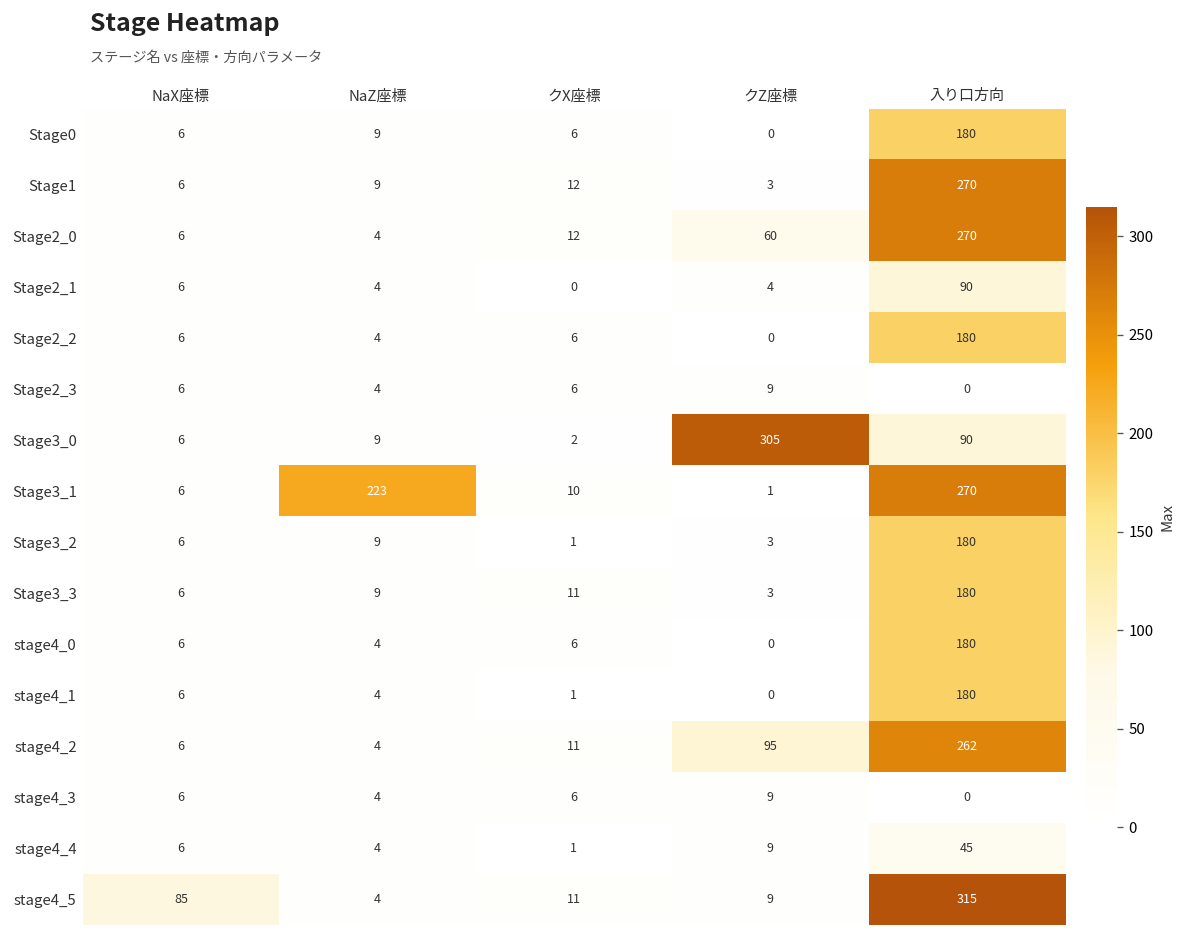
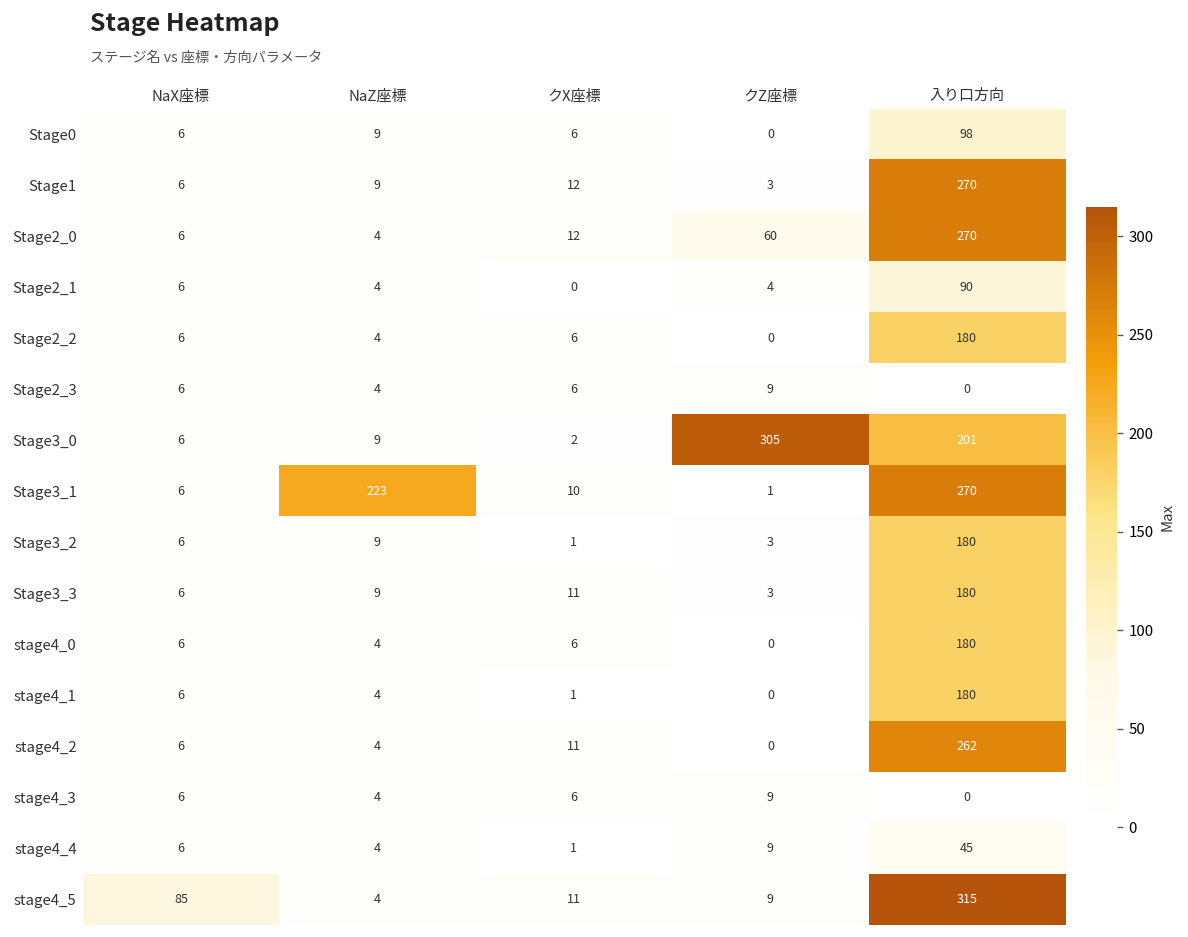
  {
    "Stage0": {
      "NaX座標": 6,
      "NaZ座標": 9,
      "クX座標": 6,
      "クZ座標": 0,
-     "入り口方向": 180
+     "入り口方向": 98
    },
    "Stage1": {
      "NaX座標": 6,
      "NaZ座標": 9,
      "クX座標": 12,
      "クZ座標": 3,
      "入り口方向": 270
    },
    "Stage2_0": {
      "NaX座標": 6,
      "NaZ座標": 4,
      "クX座標": 12,
      "クZ座標": 60,
      "入り口方向": 270
    },
    "Stage2_1": {
      "NaX座標": 6,
      "NaZ座標": 4,
      "クX座標": 0,
      "クZ座標": 4,
      "入り口方向": 90
    },
    "Stage2_2": {
      "NaX座標": 6,
      "NaZ座標": 4,
      "クX座標": 6,
      "クZ座標": 0,
      "入り口方向": 180
    },
    "Stage2_3": {
      "NaX座標": 6,
      "NaZ座標": 4,
      "クX座標": 6,
      "クZ座標": 9,
      "入り口方向": 0
    },
    "Stage3_0": {
      "NaX座標": 6,
      "NaZ座標": 9,
      "クX座標": 2,
      "クZ座標": 305,
-     "入り口方向": 90
+     "入り口方向": 201
    },
    "Stage3_1": {
      "NaX座標": 6,
      "NaZ座標": 223,
      "クX座標": 10,
      "クZ座標": 1,
      "入り口方向": 270
    },
    "Stage3_2": {
      "NaX座標": 6,
      "NaZ座標": 9,
      "クX座標": 1,
      "クZ座標": 3,
      "入り口方向": 180
    },
    "Stage3_3": {
      "NaX座標": 6,
      "NaZ座標": 9,
      "クX座標": 11,
      "クZ座標": 3,
      "入り口方向": 180
    },
    "stage4_0": {
      "NaX座標": 6,
      "NaZ座標": 4,
      "クX座標": 6,
      "クZ座標": 0,
      "入り口方向": 180
    },
    "stage4_1": {
      "NaX座標": 6,
      "NaZ座標": 4,
      "クX座標": 1,
      "クZ座標": 0,
      "入り口方向": 180
    },
    "stage4_2": {
      "NaX座標": 6,
      "NaZ座標": 4,
      "クX座標": 11,
-     "クZ座標": 95,
+     "クZ座標": 0,
      "入り口方向": 262
    },
    "stage4_3": {
      "NaX座標": 6,
      "NaZ座標": 4,
      "クX座標": 6,
      "クZ座標": 9,
      "入り口方向": 0
    },
    "stage4_4": {
      "NaX座標": 6,
      "NaZ座標": 4,
      "クX座標": 1,
      "クZ座標": 9,
      "入り口方向": 45
    },
    "stage4_5": {
      "NaX座標": 85,
      "NaZ座標": 4,
      "クX座標": 11,
      "クZ座標": 9,
      "入り口方向": 315
    }
  }
